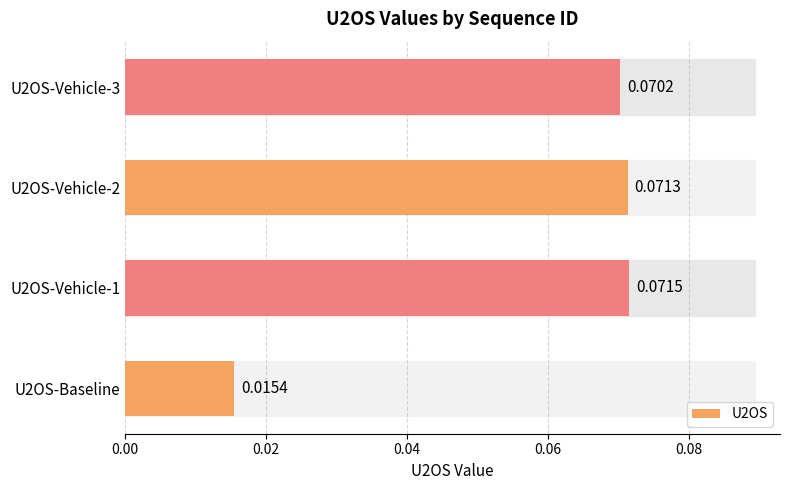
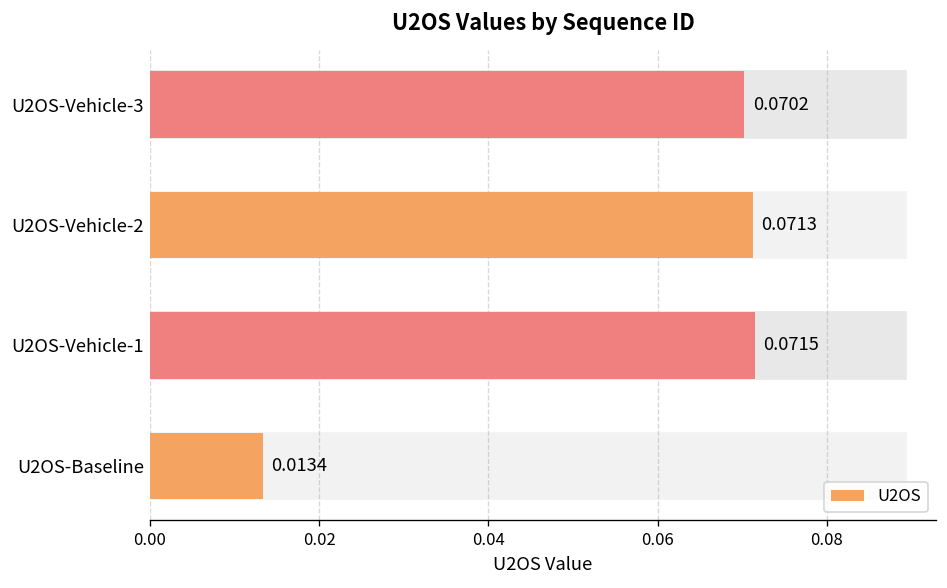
  {
    "U2OS-Vehicle-3": 0.0702,
    "U2OS-Vehicle-2": 0.0713,
    "U2OS-Vehicle-1": 0.0715,
-   "U2OS-Baseline": 0.0154
+   "U2OS-Baseline": 0.0134
  }
